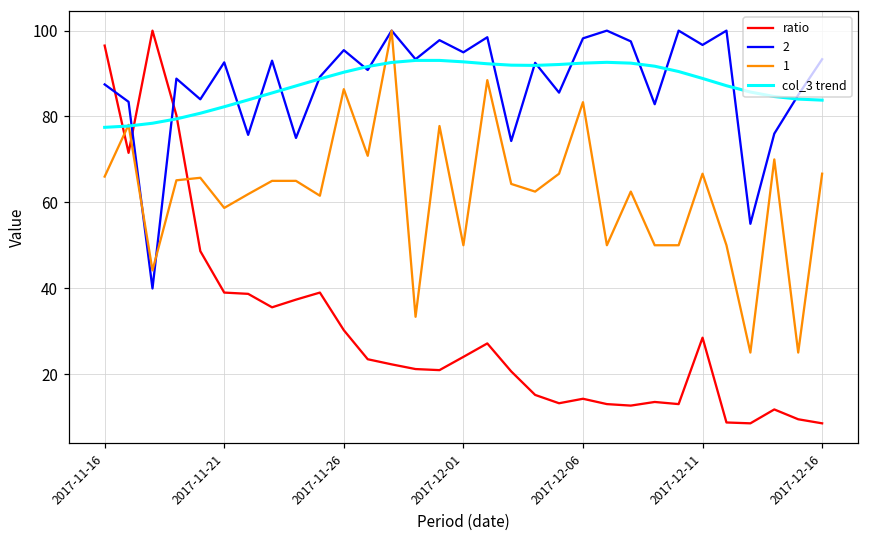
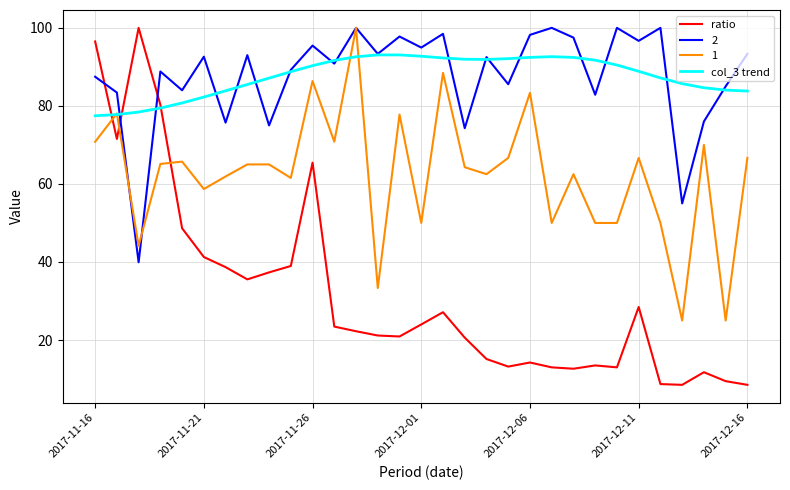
  {
    "ratio": {
      "2017-11-16": 97,
-     "2017-11-21": 39,
-     "2017-11-26": 30,
+     "2017-11-21": 41,
+     "2017-11-26": 65,
      "2017-12-01": 24,
      "2017-12-06": 14,
      "2017-12-11": 28,
      "2017-12-16": 9
    },
    "2": {
      "2017-11-16": 87,
      "2017-11-21": 93,
      "2017-11-26": 95,
      "2017-12-01": 95,
      "2017-12-06": 98,
      "2017-12-11": 97
    },
    "1": {
-     "2017-11-16": 66,
+     "2017-11-16": 71,
      "2017-11-21": 59,
      "2017-11-26": 86,
      "2017-12-01": 50,
      "2017-12-06": 83,
      "2017-12-11": 67,
      "2017-12-16": 67
    },
    "col_3 trend": {
      "2017-11-16": 77,
      "2017-11-21": 82,
      "2017-11-26": 90,
      "2017-12-01": 93,
      "2017-12-06": 92,
      "2017-12-11": 89,
      "2017-12-16": 84
    }
  }
